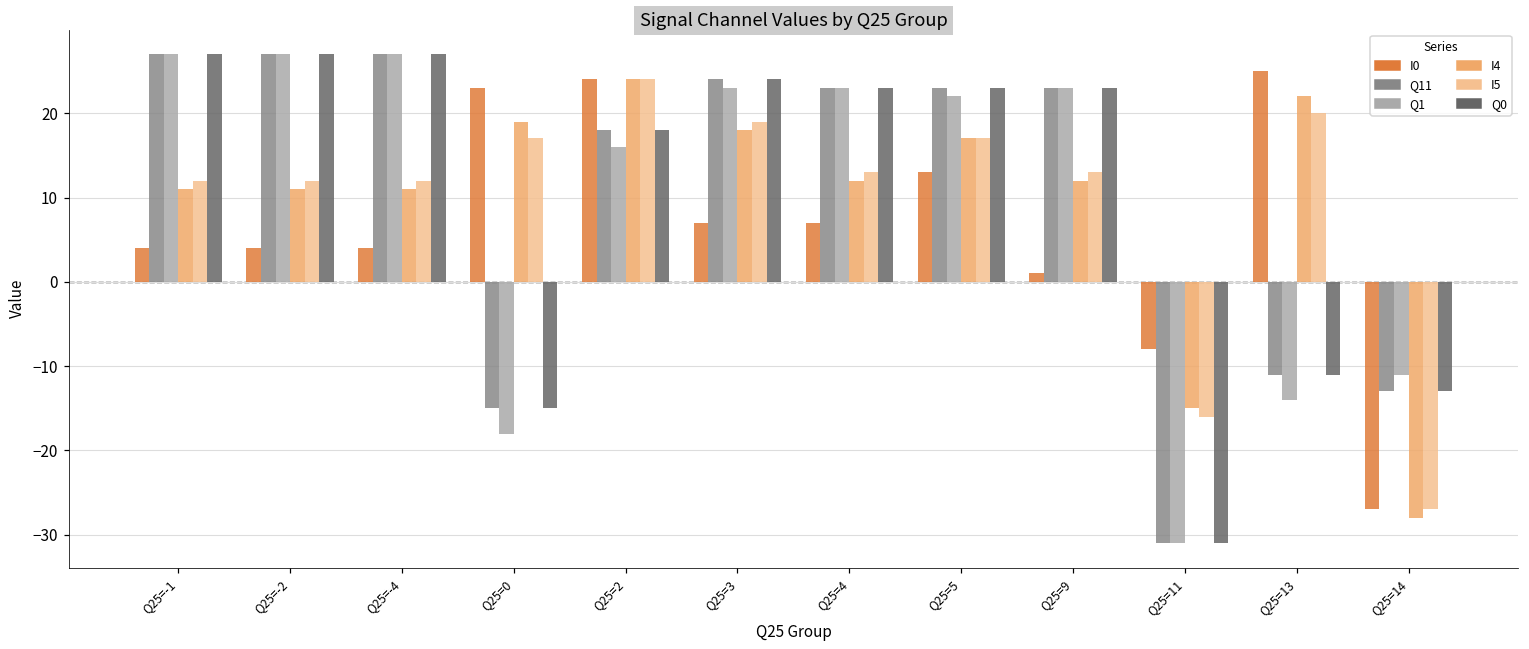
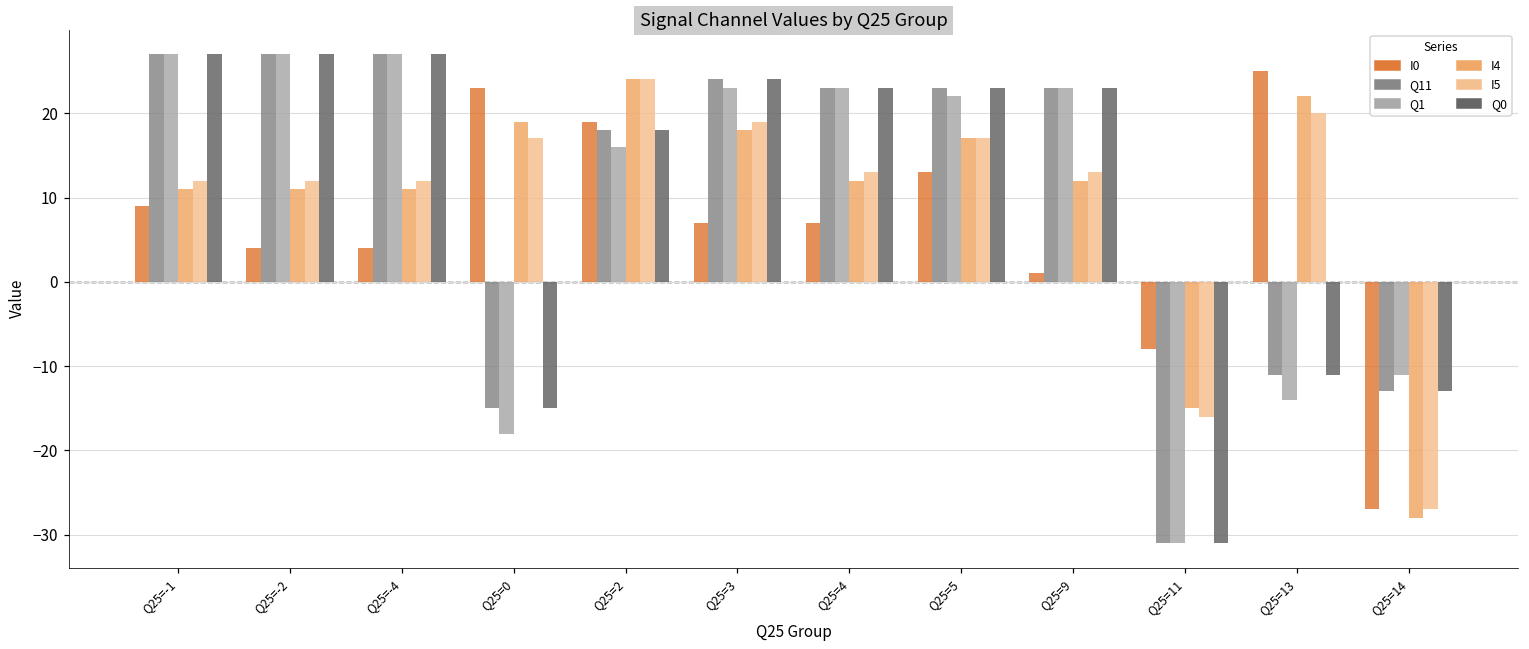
  {
    "I0": {
-     "Q25=-1": 4,
+     "Q25=-1": 9,
      "Q25=-2": 4,
      "Q25=-4": 4,
      "Q25=0": 23,
-     "Q25=2": 24,
+     "Q25=2": 19,
      "Q25=3": 7,
      "Q25=4": 7,
      "Q25=5": 13,
      "Q25=9": 1,
      "Q25=11": -8,
      "Q25=13": 25,
      "Q25=14": -27
    }
  }
